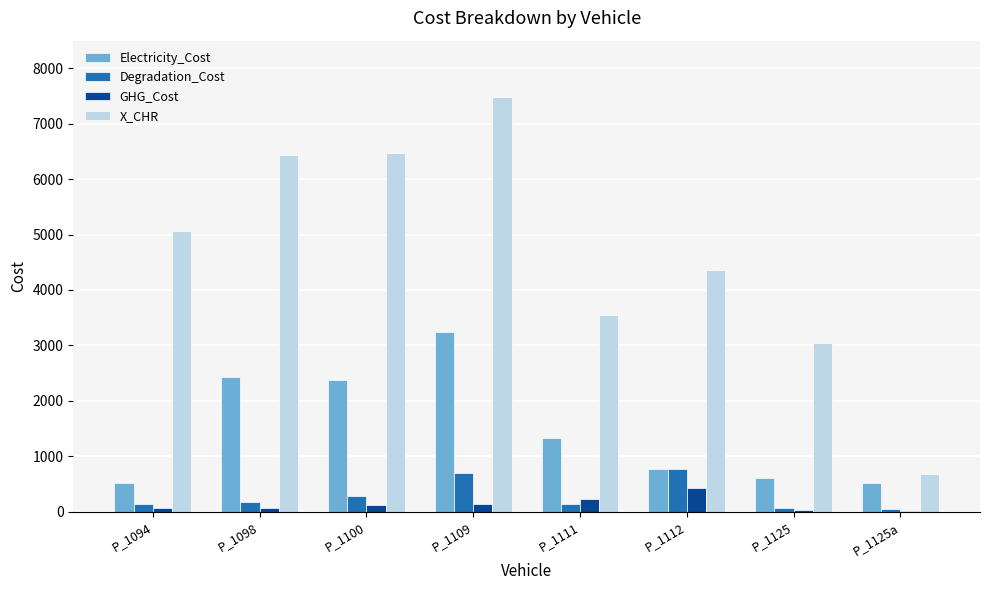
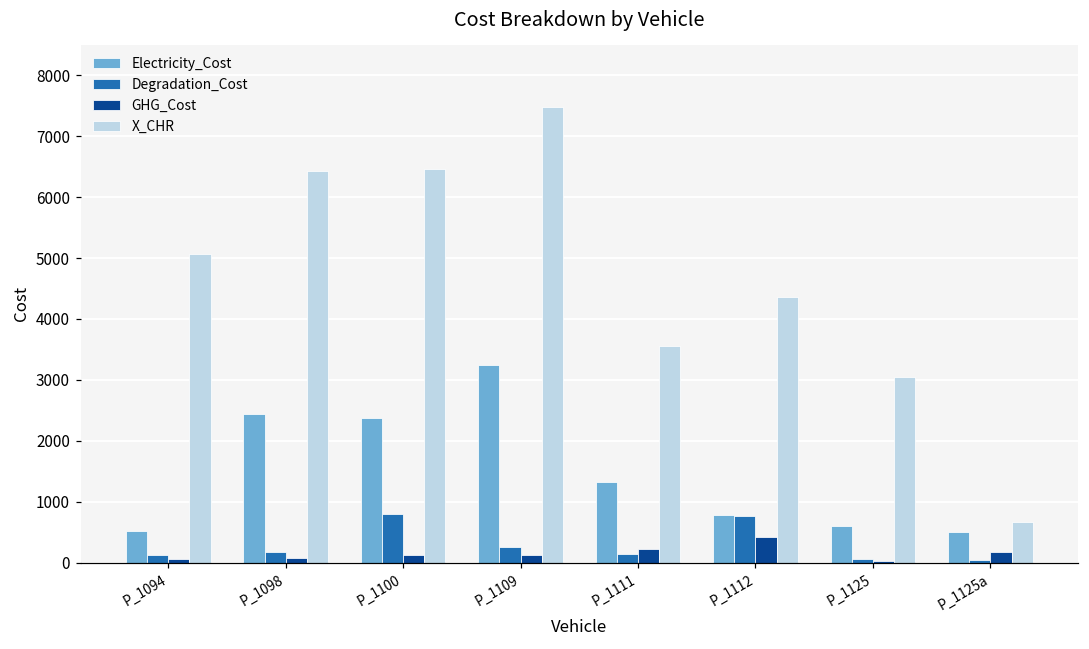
  {
    "Electricity_Cost": {
      "P_1094": 500,
      "P_1098": 2400,
      "P_1100": 2400,
      "P_1109": 3200,
      "P_1111": 1300,
      "P_1112": 800,
      "P_1125": 600,
      "P_1125a": 500
    },
    "Degradation_Cost": {
      "P_1094": 100,
      "P_1098": 200,
-     "P_1100": 300,
-     "P_1109": 700,
+     "P_1100": 800,
+     "P_1109": 300,
      "P_1111": 100,
      "P_1112": 800,
      "P_1125": 100
    },
    "GHG_Cost": {
      "P_1094": 100,
      "P_1098": 100,
      "P_1100": 100,
      "P_1109": 100,
      "P_1111": 200,
      "P_1112": 400,
-     "P_1125a": 0
+     "P_1125a": 200
    },
    "X_CHR": {
      "P_1094": 5100,
      "P_1098": 6400,
      "P_1100": 6500,
      "P_1109": 7500,
      "P_1111": 3600,
      "P_1112": 4400,
      "P_1125": 3000,
      "P_1125a": 700
    }
  }
